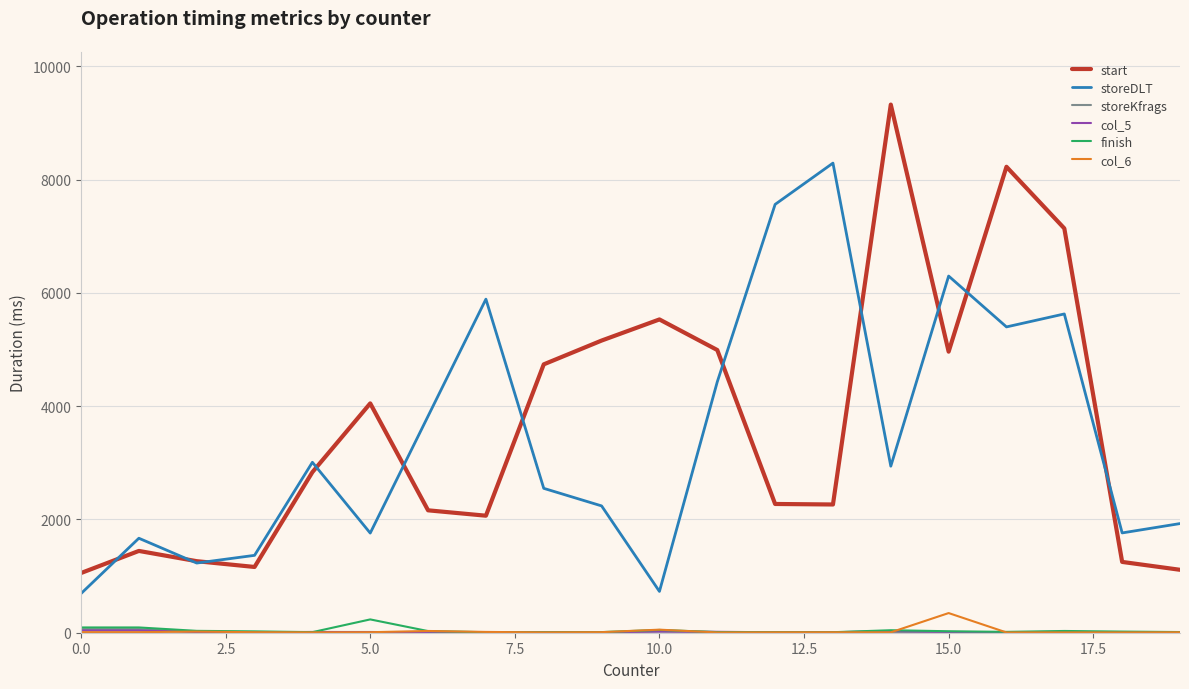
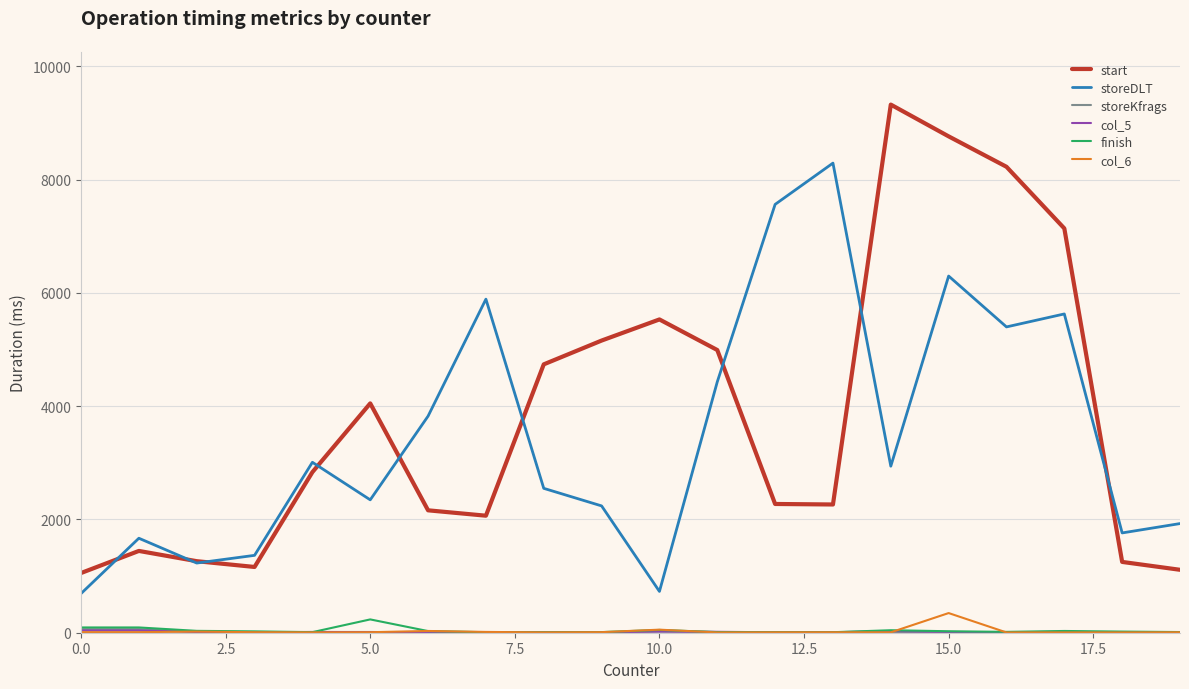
  {
    "start": {
      "0.0": 1100,
      "5.0": 4000,
      "10.0": 5500,
-     "15.0": 5000
+     "15.0": 8800
    },
    "storeDLT": {
      "0.0": 700,
-     "5.0": 1800,
+     "5.0": 2300,
      "10.0": 700,
      "15.0": 6300
    },
    "finish": {
      "5.0": 200
    },
    "col_6": {
      "15.0": 300
    }
  }
